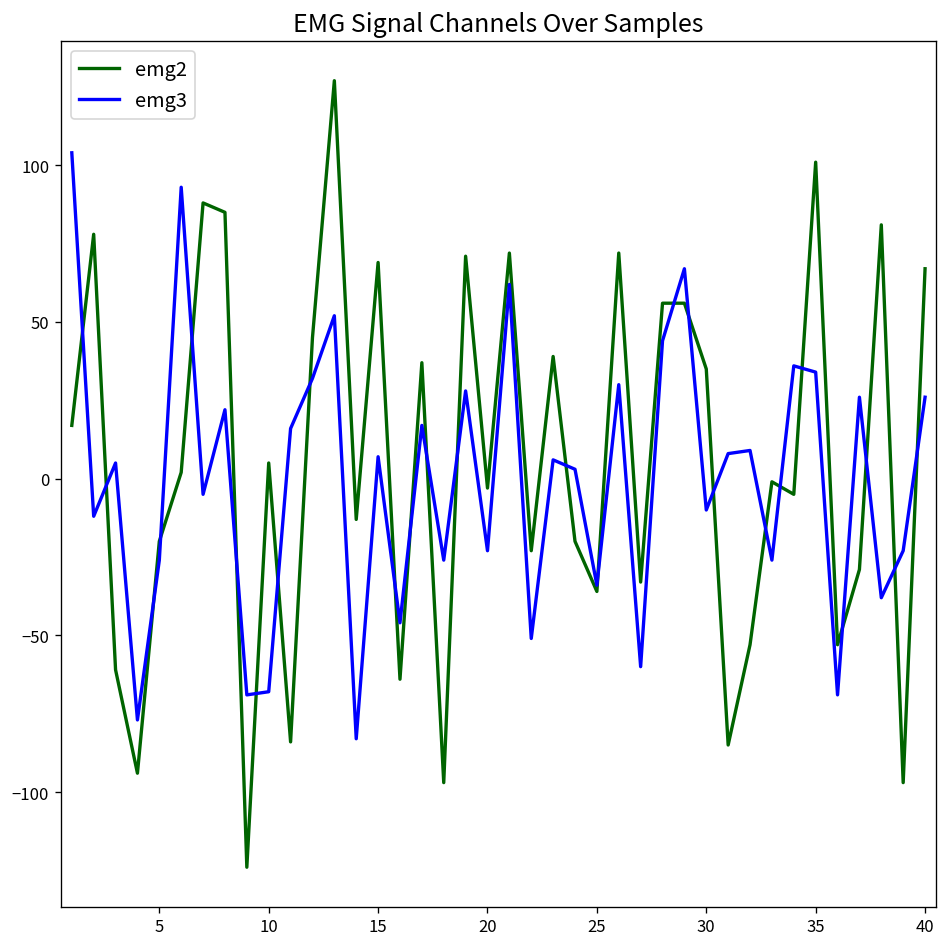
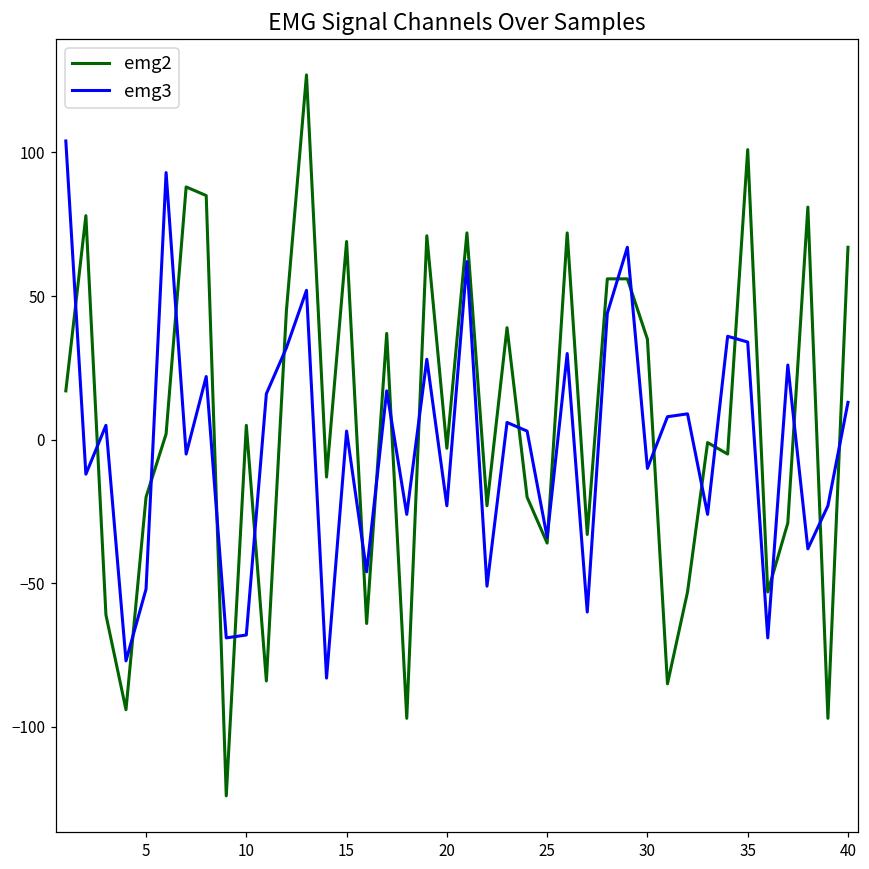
  {
    "emg2": {
      "5": -20,
      "10": 5,
      "15": 69,
      "20": -3,
      "25": -36,
      "30": 35,
      "35": 101,
      "40": 67
    },
    "emg3": {
-     "5": -26,
+     "5": -52,
      "10": -68,
-     "15": 7,
+     "15": 3,
      "20": -23,
      "25": -34,
      "30": -10,
      "35": 34,
-     "40": 26
+     "40": 13
    }
  }
